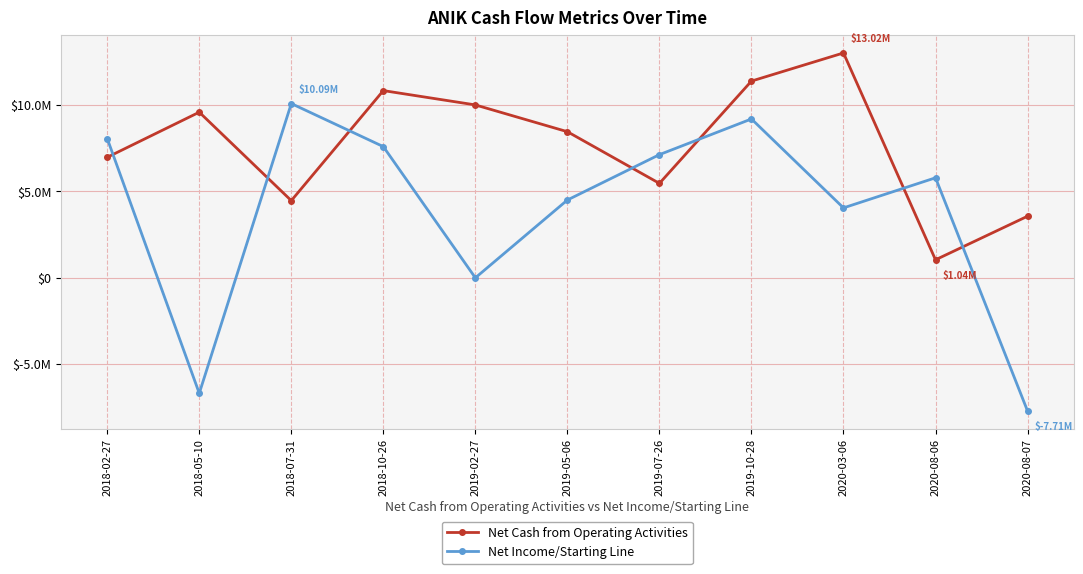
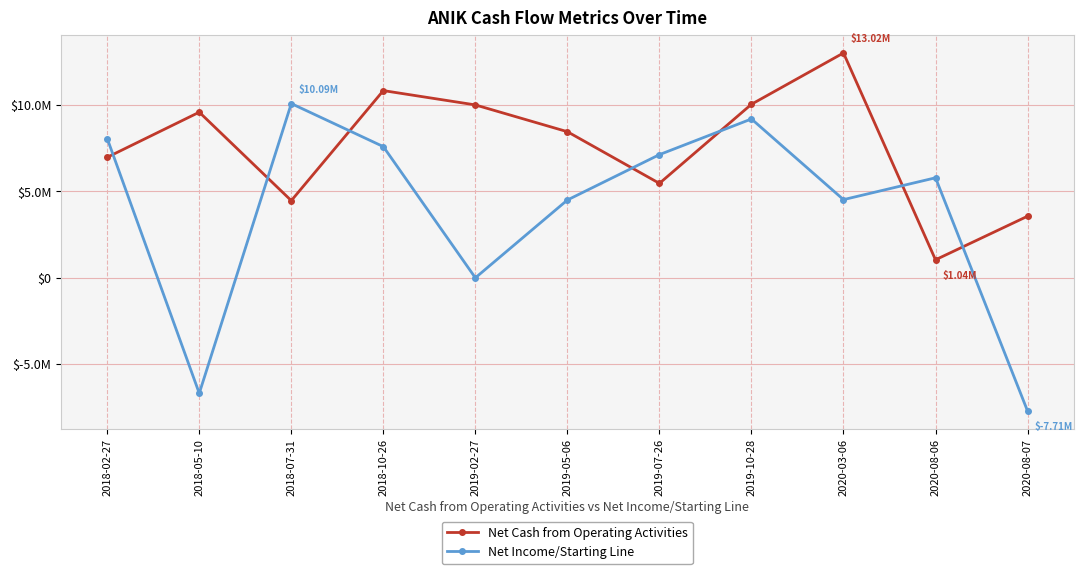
  {
    "Net Cash from Operating Activities": {
      "2018-02-27": "$7000000",
      "2018-05-10": "$9600000",
      "2018-07-31": "$4500000",
      "2018-10-26": "$10800000",
      "2019-02-27": "$10000000",
      "2019-05-06": "$8500000",
      "2019-07-26": "$5500000",
-     "2019-10-28": "$11400000",
+     "2019-10-28": "$10100000",
      "2020-08-07": "$3600000"
    },
    "Net Income/Starting Line": {
      "2018-02-27": "$8100000",
      "2018-05-10": "$-6700000",
      "2018-10-26": "$7600000",
      "2019-02-27": "$0",
      "2019-05-06": "$4500000",
      "2019-07-26": "$7100000",
      "2019-10-28": "$9200000",
-     "2020-03-06": "$4100000",
+     "2020-03-06": "$4500000",
      "2020-08-06": "$5800000"
    }
  }
